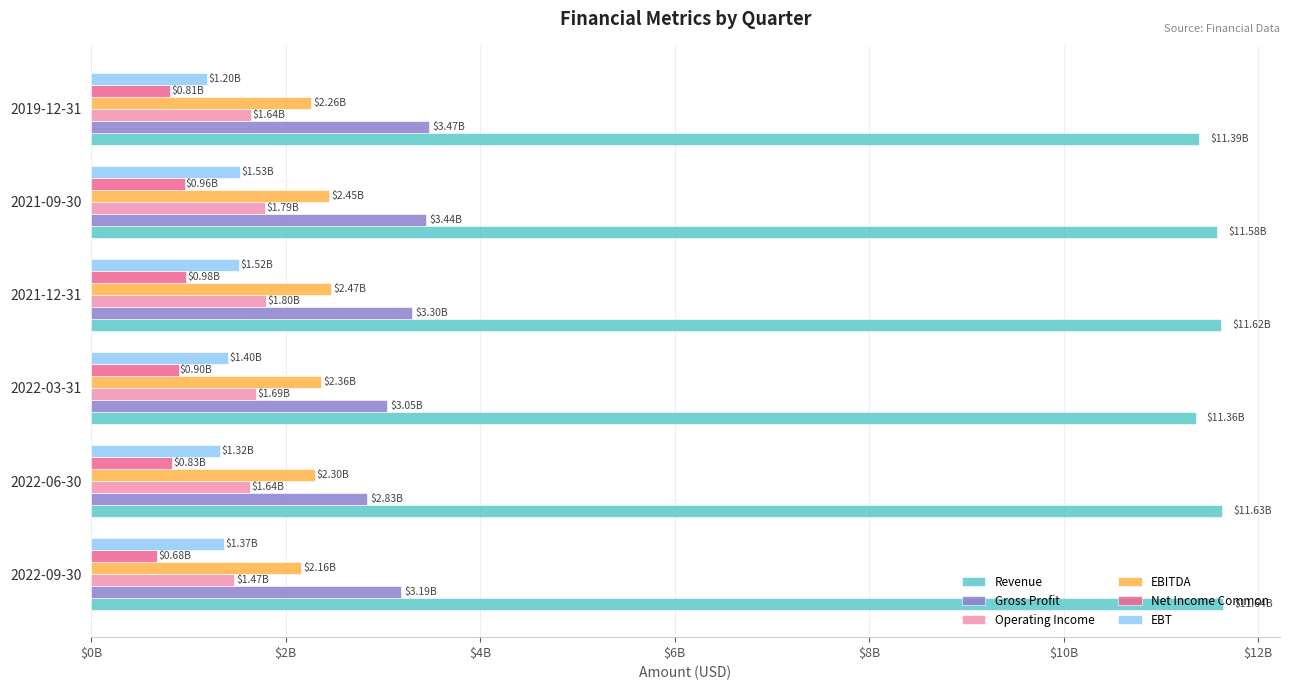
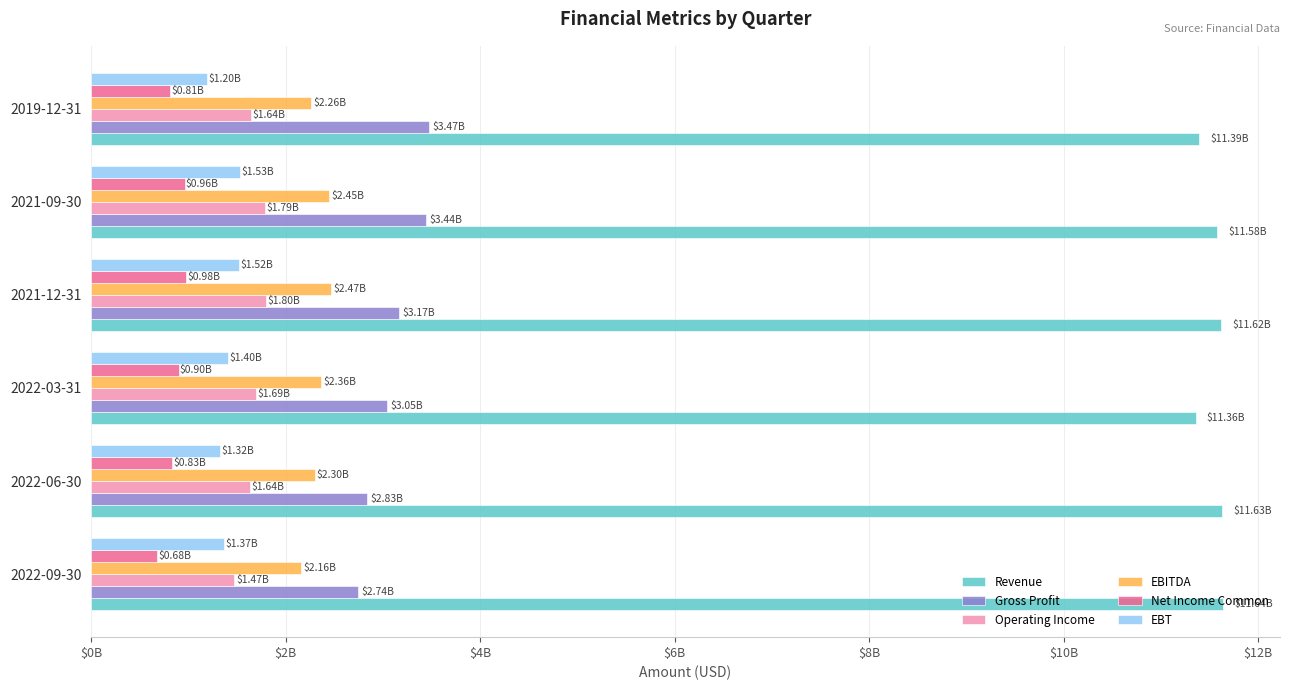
  {
    "Revenue": {
      "2019-12-31": "$11.39B",
      "2021-09-30": "$11.58B",
      "2021-12-31": "$11.62B",
      "2022-03-31": "$11.36B",
      "2022-06-30": "$11.63B",
      "2022-09-30": "$11.64B"
    },
    "Gross Profit": {
      "2019-12-31": "$3.47B",
      "2021-09-30": "$3.44B",
-     "2021-12-31": "$3.30B",
+     "2021-12-31": "$3.17B",
      "2022-03-31": "$3.05B",
      "2022-06-30": "$2.83B",
-     "2022-09-30": "$3.19B"
+     "2022-09-30": "$2.74B"
    },
    "EBITDA": {
      "2019-12-31": "$2.26B",
      "2021-09-30": "$2.45B",
      "2021-12-31": "$2.47B",
      "2022-03-31": "$2.36B",
      "2022-06-30": "$2.30B",
      "2022-09-30": "$2.16B"
    },
    "EBT": {
      "2019-12-31": "$1.20B",
      "2021-09-30": "$1.53B",
      "2021-12-31": "$1.52B",
      "2022-03-31": "$1.40B",
      "2022-06-30": "$1.32B",
      "2022-09-30": "$1.37B"
    }
  }
